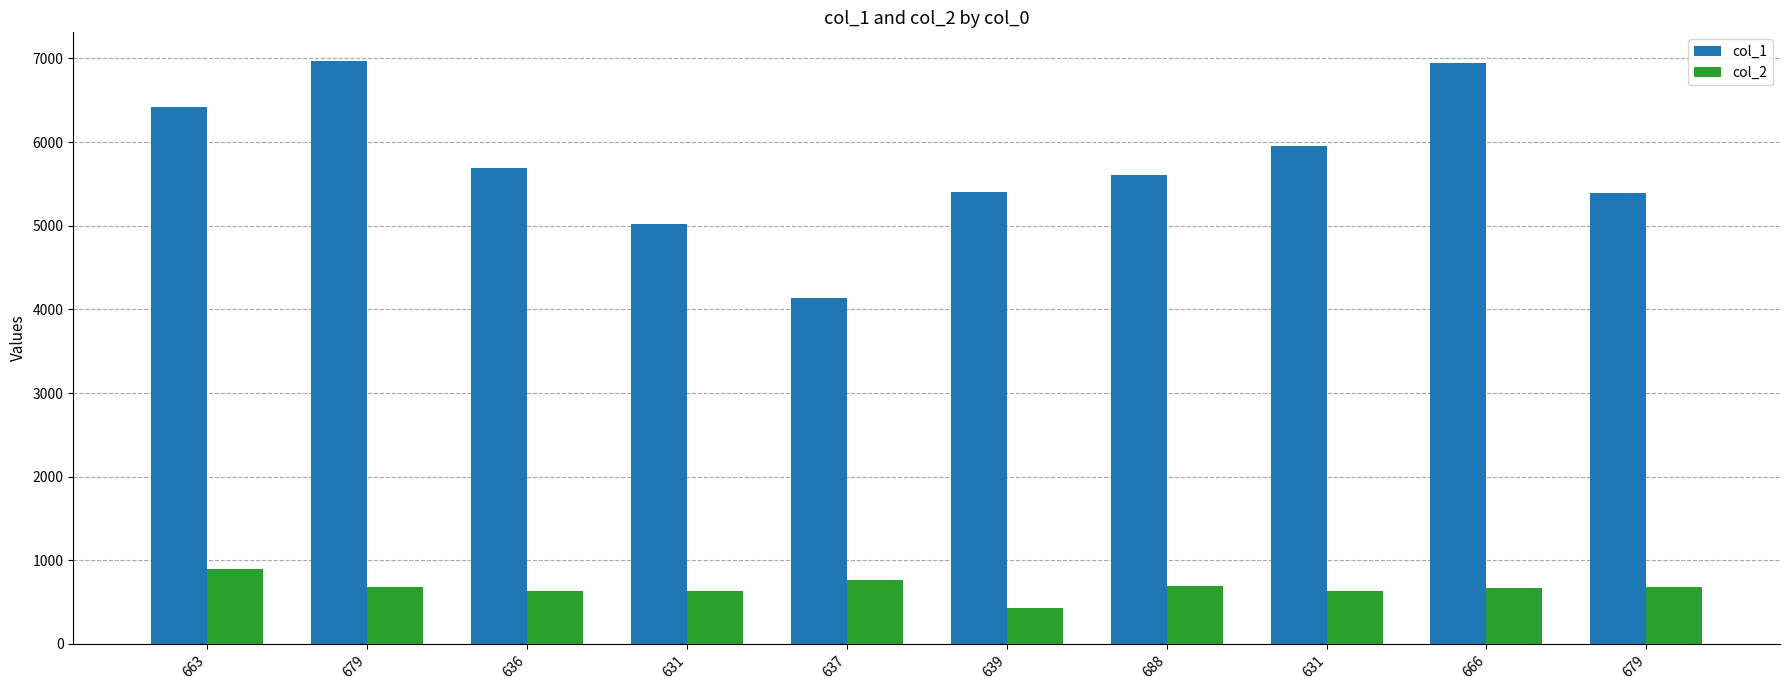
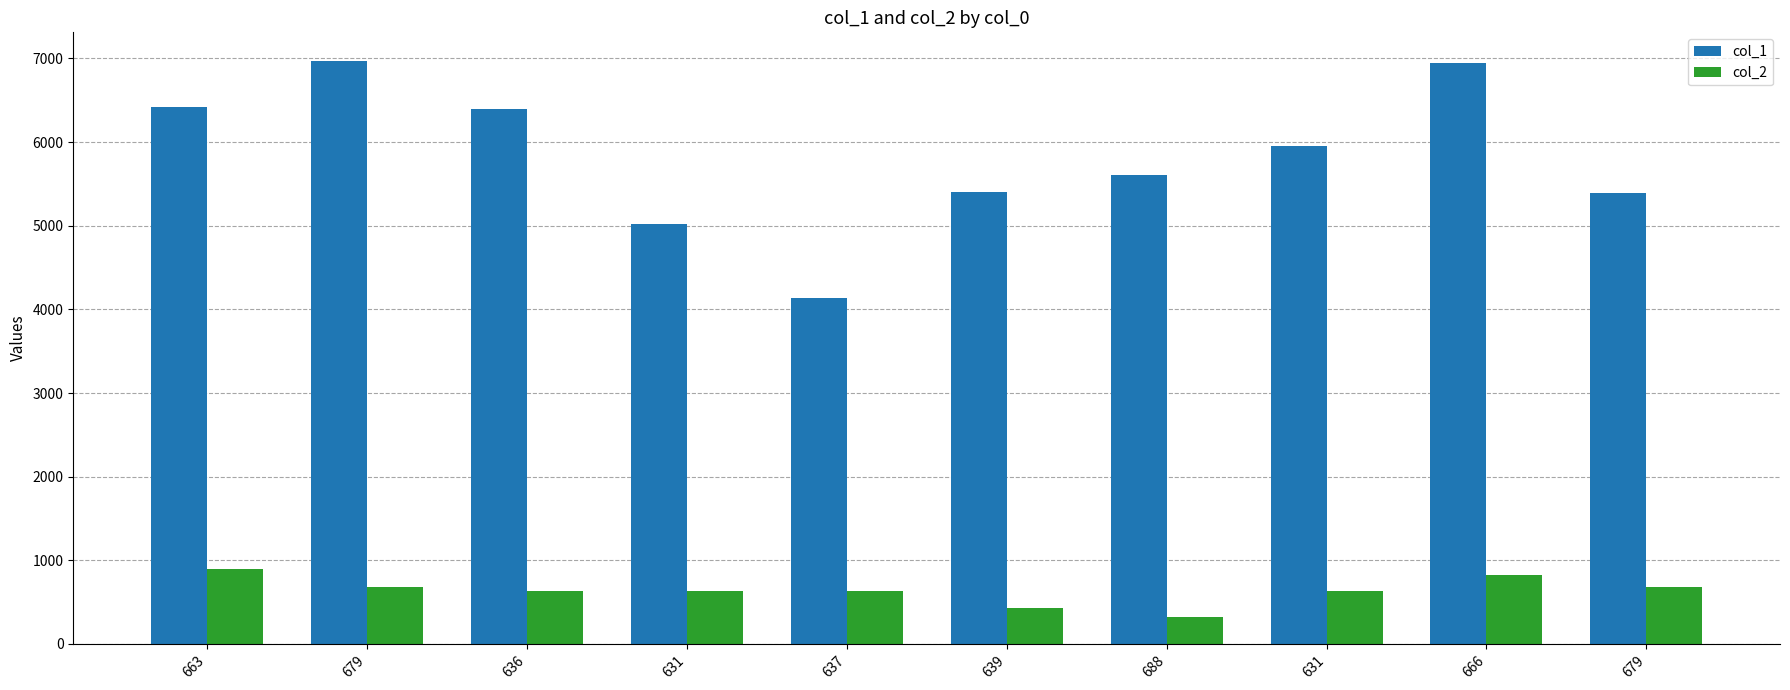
  {
    "col_1": {
      "663": 6400,
-     "636": 5700,
+     "636": 6400,
      "637": 4100,
      "639": 5400,
      "688": 5600,
      "666": 6900
    },
    "col_2": {
      "663": 900,
      "636": 600,
-     "637": 800,
+     "637": 600,
      "639": 400,
-     "688": 700,
-     "666": 700
+     "688": 300,
+     "666": 800
    }
  }
